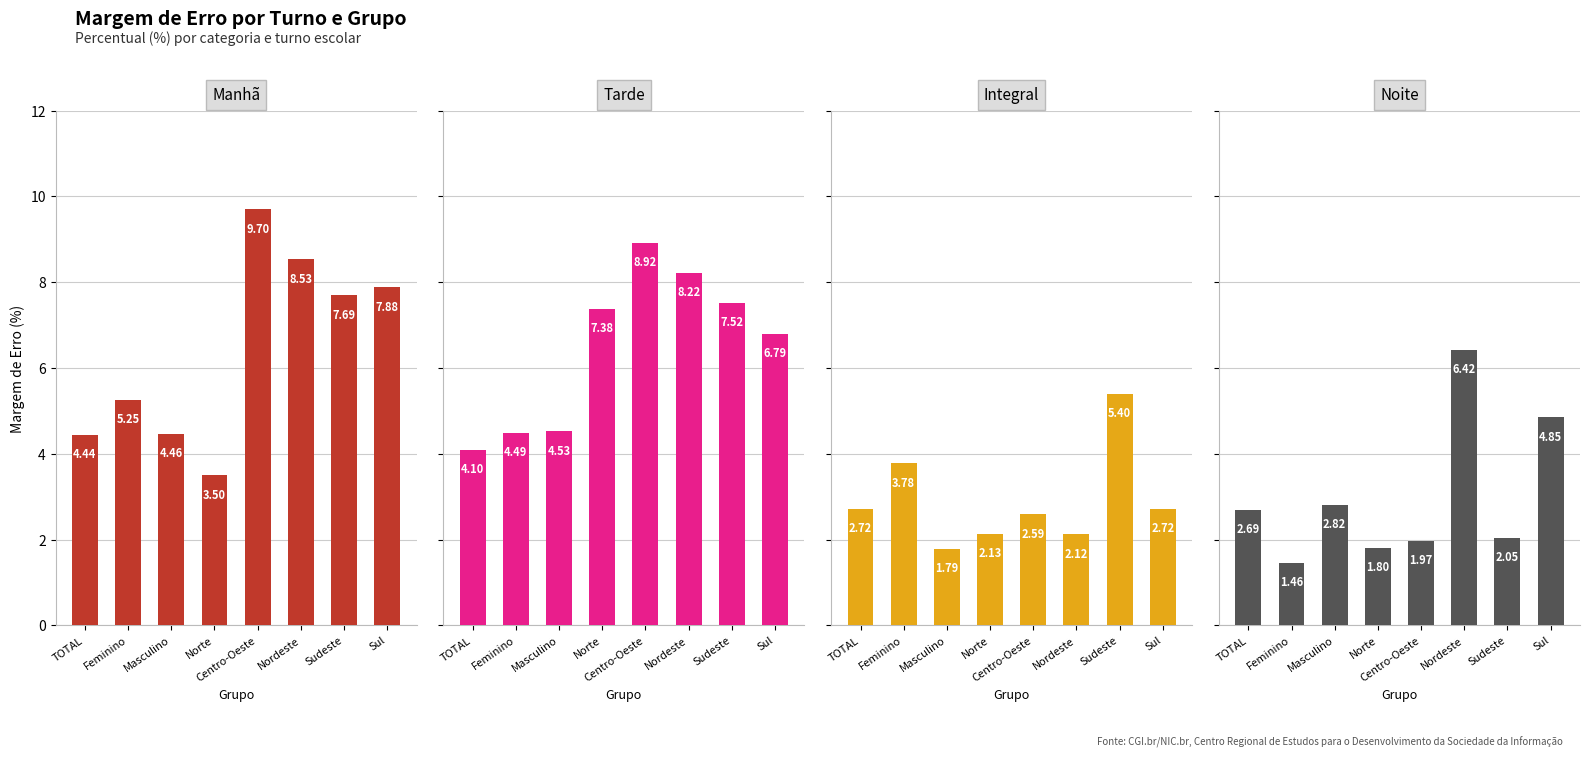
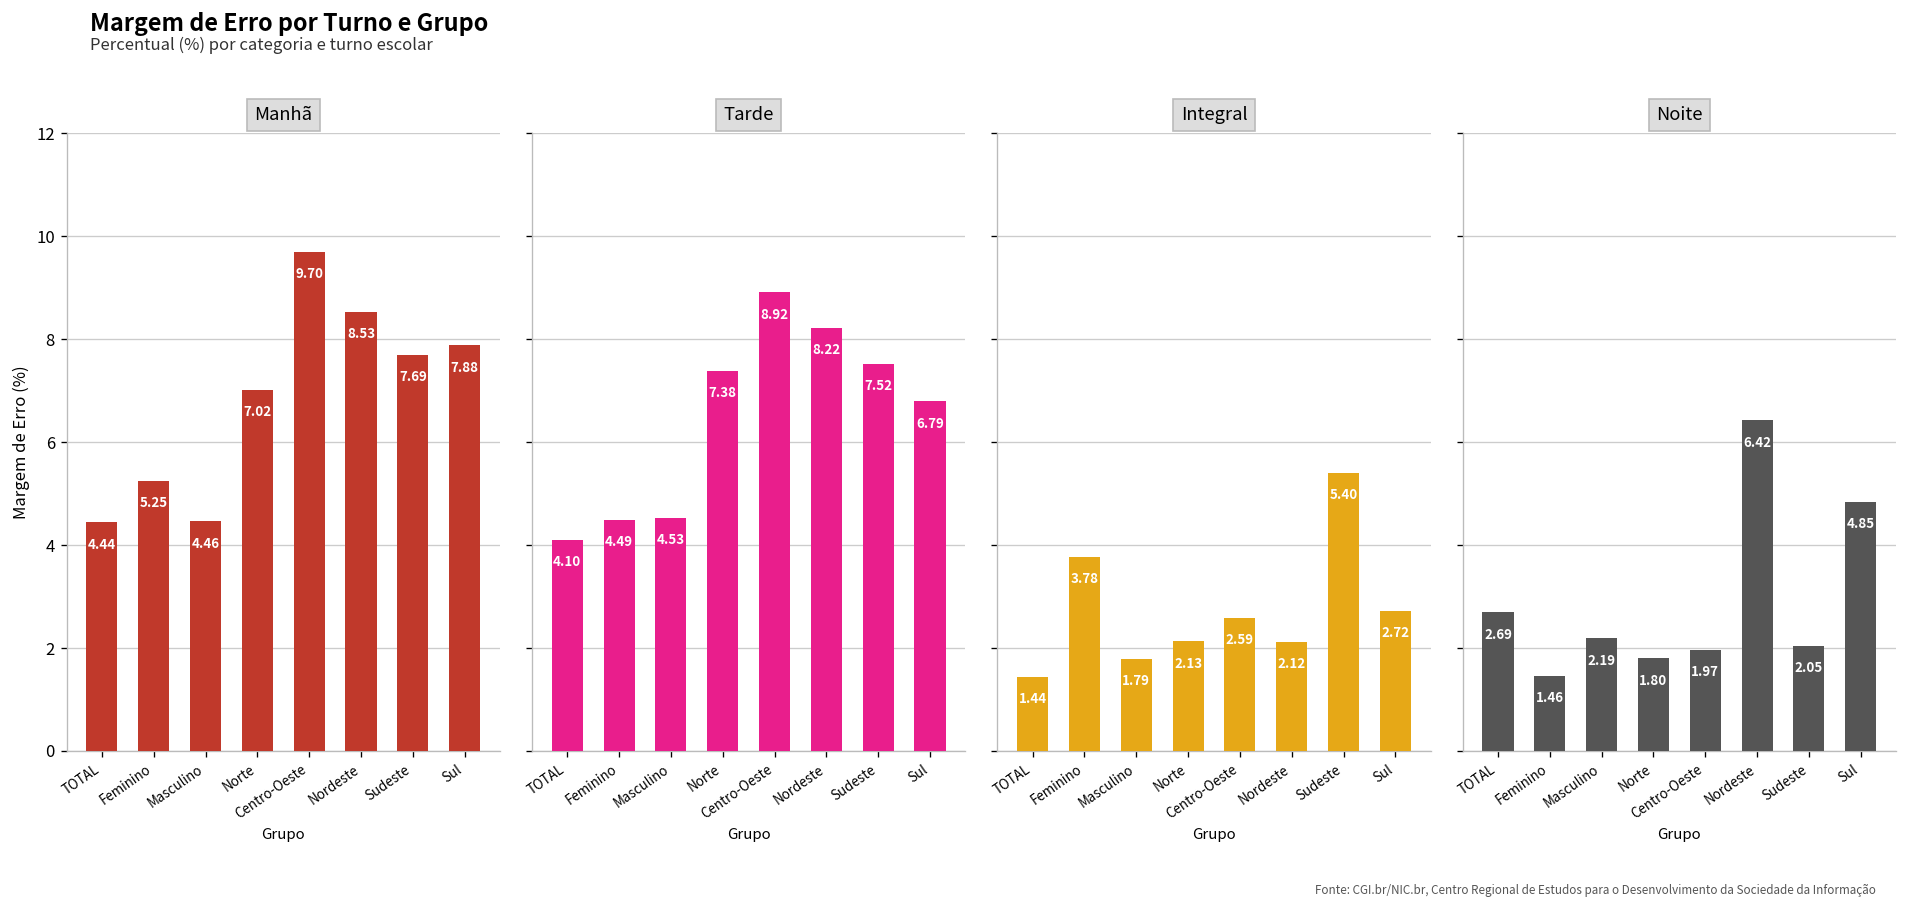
  {
    "Manhã": {
      "TOTAL": 4.44,
      "Feminino": 5.25,
      "Masculino": 4.46,
-     "Norte": 3.50,
+     "Norte": 7.02,
      "Centro-Oeste": 9.70,
      "Nordeste": 8.53,
      "Sudeste": 7.69,
      "Sul": 7.88
    },
    "Tarde": {
      "TOTAL": 4.10,
      "Feminino": 4.49,
      "Masculino": 4.53,
      "Norte": 7.38,
      "Centro-Oeste": 8.92,
      "Nordeste": 8.22,
      "Sudeste": 7.52,
      "Sul": 6.79
    },
    "Integral": {
-     "TOTAL": 2.72,
+     "TOTAL": 1.44,
      "Feminino": 3.78,
      "Masculino": 1.79,
      "Norte": 2.13,
      "Centro-Oeste": 2.59,
      "Nordeste": 2.12,
      "Sudeste": 5.40,
      "Sul": 2.72
    },
    "Noite": {
      "TOTAL": 2.69,
      "Feminino": 1.46,
-     "Masculino": 2.82,
+     "Masculino": 2.19,
      "Norte": 1.80,
      "Centro-Oeste": 1.97,
      "Nordeste": 6.42,
      "Sudeste": 2.05,
      "Sul": 4.85
    }
  }
